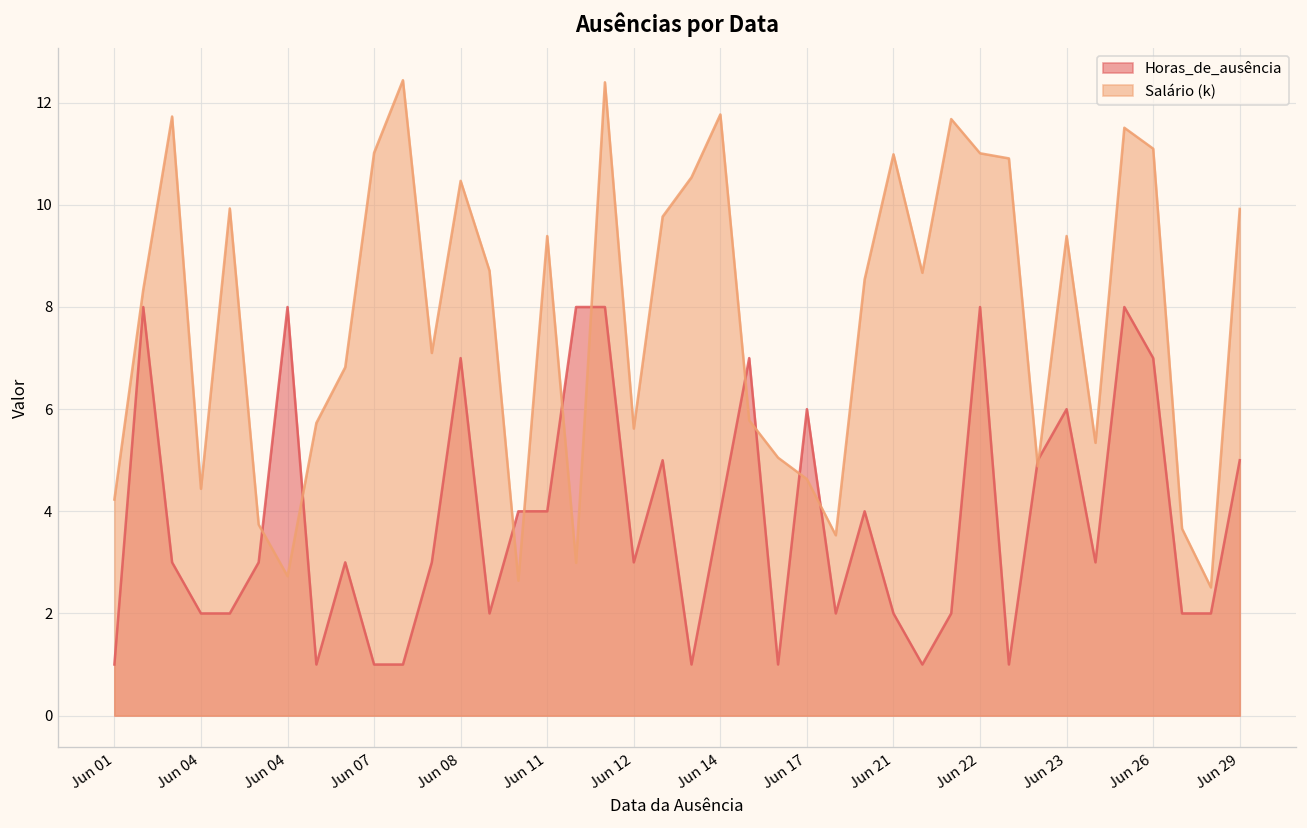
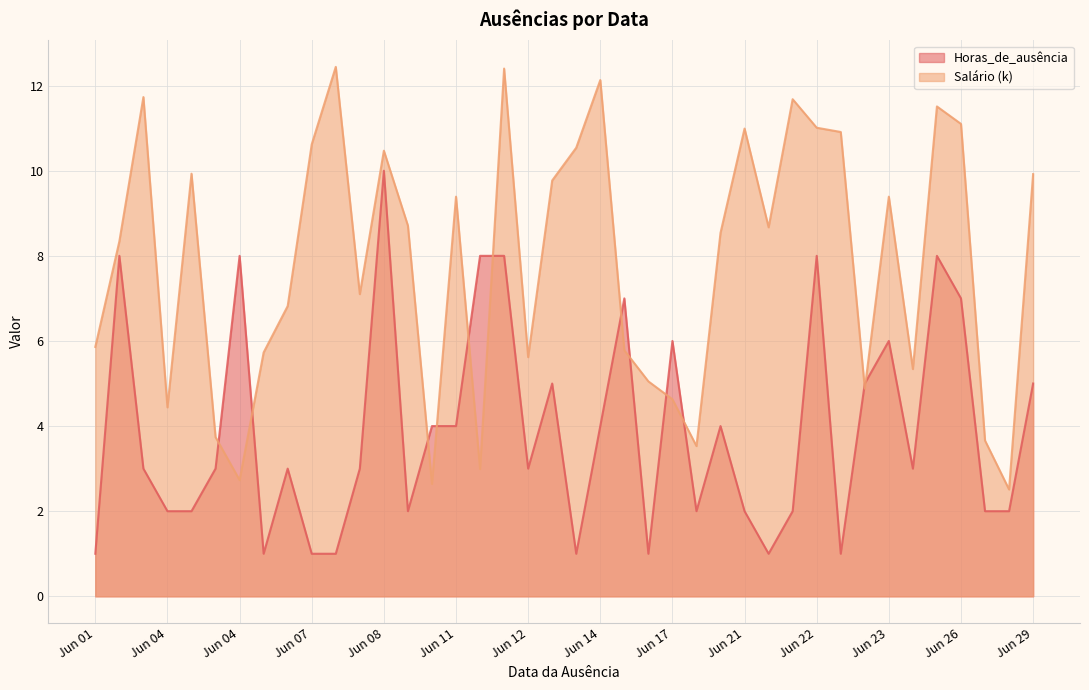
  {
    "Horas_de_ausência": {
      "Jun 01": 1,
      "Jun 07": 1,
-     "Jun 08": 7,
+     "Jun 08": 10,
      "Jun 11": 4,
      "Jun 12": 3,
      "Jun 14": 4,
      "Jun 17": 6,
      "Jun 21": 2,
      "Jun 22": 8,
      "Jun 23": 6,
      "Jun 26": 7,
      "Jun 29": 5
    },
    "Salário (k)": {
-     "Jun 01": 4.2,
-     "Jun 07": 11.0,
+     "Jun 01": 5.9,
+     "Jun 07": 10.6,
      "Jun 08": 10.5,
      "Jun 11": 9.4,
      "Jun 12": 5.6,
-     "Jun 14": 11.8,
+     "Jun 14": 12.1,
      "Jun 17": 4.6,
      "Jun 21": 11.0,
      "Jun 22": 11.0,
      "Jun 23": 9.4,
      "Jun 26": 11.1,
      "Jun 29": 9.9
    }
  }
